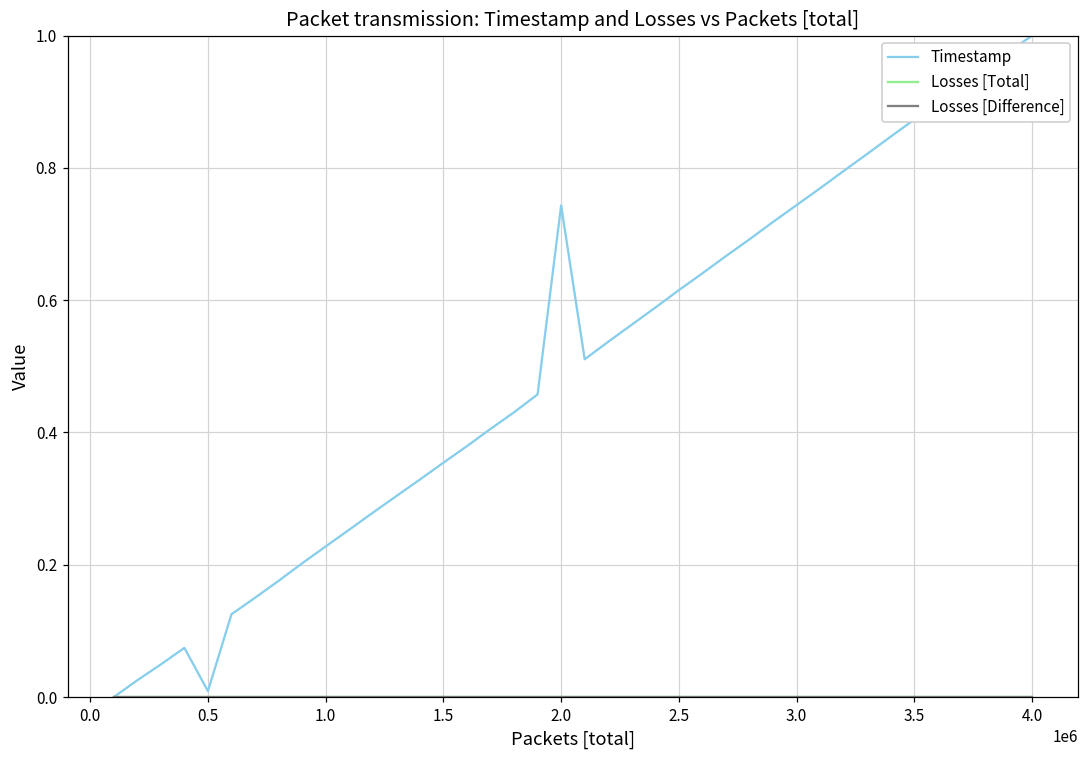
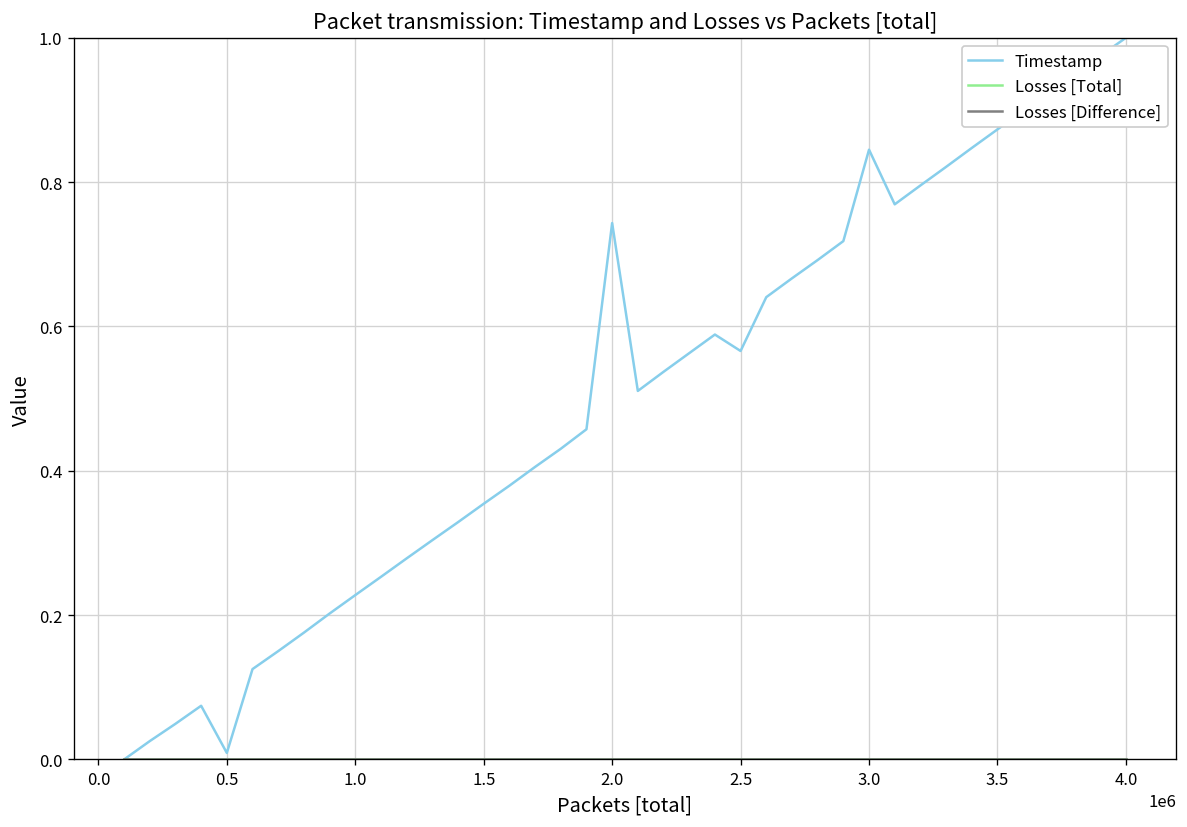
  {
    "Timestamp": {
      "0.5": 0.01,
      "1.0": 0.23,
      "1.5": 0.35,
      "2.0": 0.74,
-     "2.5": 0.62,
-     "3.0": 0.74,
+     "2.5": 0.57,
+     "3.0": 0.84,
      "3.5": 0.87,
      "4.0": 1.00
    },
    "Losses [Difference]": {
      "0.5": 0.00,
      "1.0": 0.00,
      "1.5": 0.00,
      "2.0": 0.00,
      "2.5": 0.00,
      "3.0": 0.00,
      "3.5": 0.00,
      "4.0": 0.00
    }
  }
